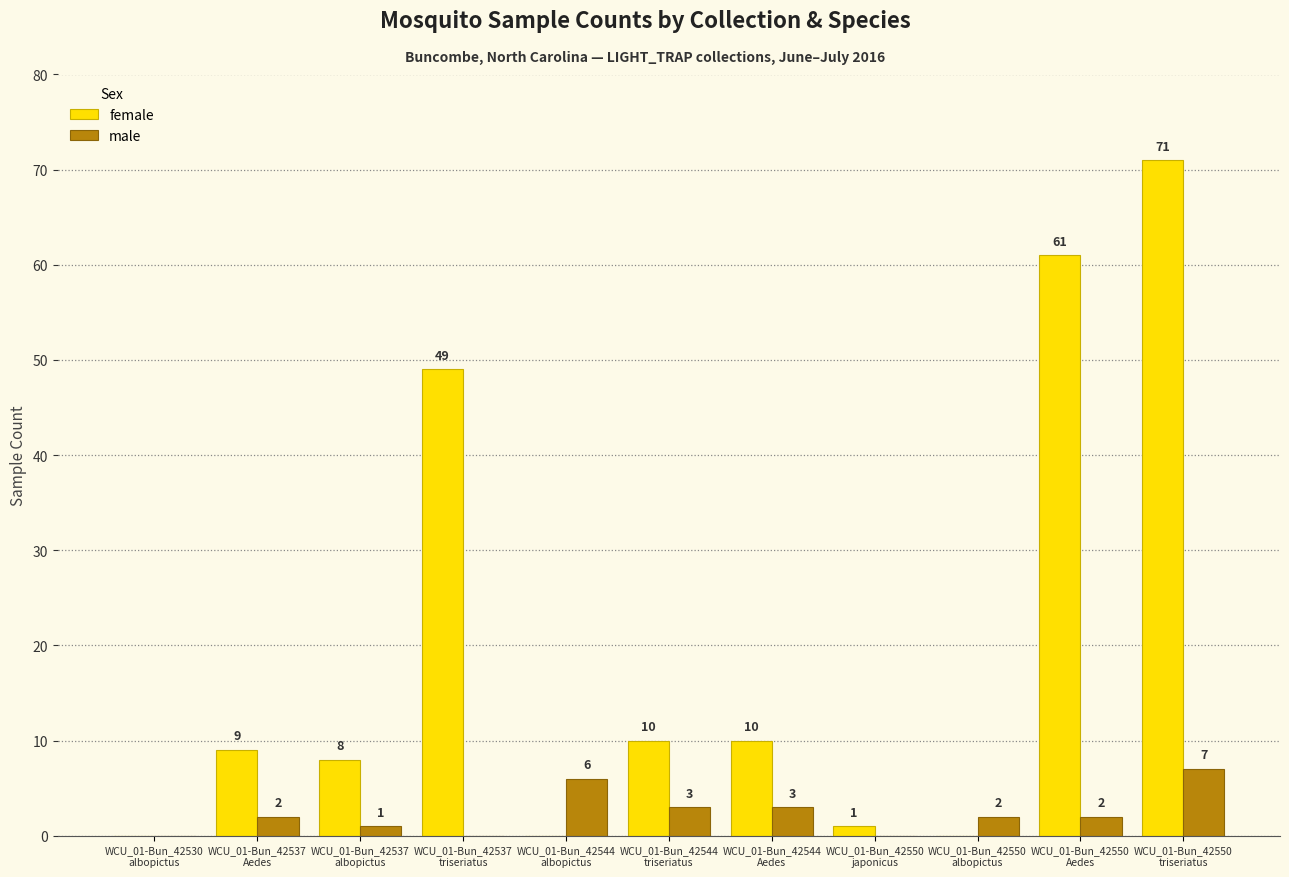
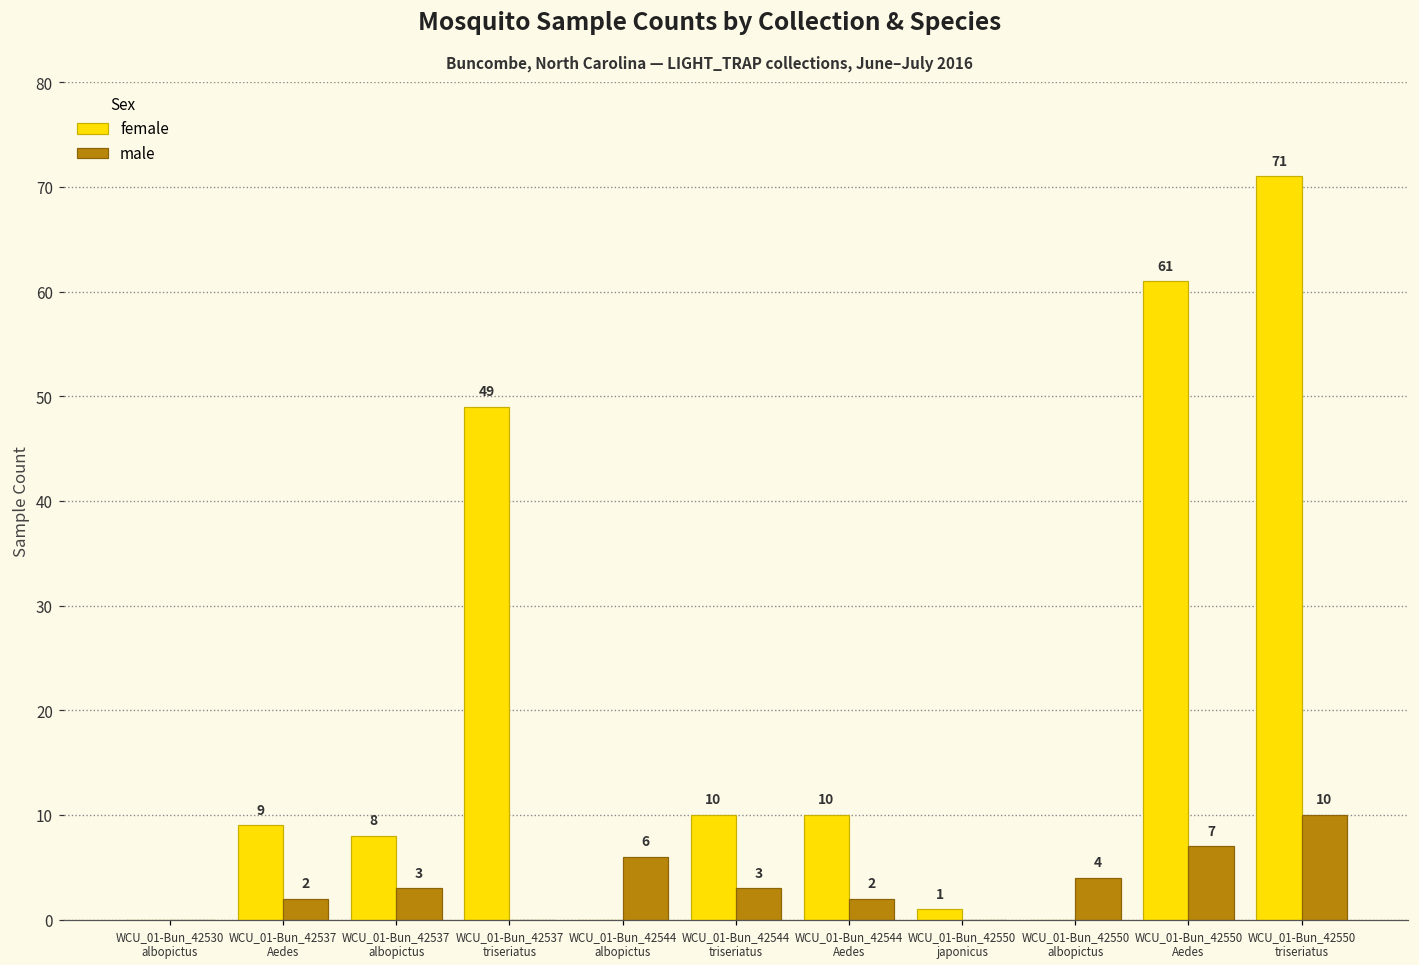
  {
    "female": {
      "WCU_01-Bun_42537 Aedes": 9,
      "WCU_01-Bun_42537 albopictus": 8,
      "WCU_01-Bun_42537 triseriatus": 49,
      "WCU_01-Bun_42544 triseriatus": 10,
      "WCU_01-Bun_42544 Aedes": 10,
      "WCU_01-Bun_42550 japonicus": 1,
      "WCU_01-Bun_42550 Aedes": 61,
      "WCU_01-Bun_42550 triseriatus": 71
    },
    "male": {
      "WCU_01-Bun_42537 Aedes": 2,
-     "WCU_01-Bun_42537 albopictus": 1,
+     "WCU_01-Bun_42537 albopictus": 3,
      "WCU_01-Bun_42544 albopictus": 6,
      "WCU_01-Bun_42544 triseriatus": 3,
-     "WCU_01-Bun_42544 Aedes": 3,
-     "WCU_01-Bun_42550 albopictus": 2,
-     "WCU_01-Bun_42550 Aedes": 2,
-     "WCU_01-Bun_42550 triseriatus": 7
+     "WCU_01-Bun_42544 Aedes": 2,
+     "WCU_01-Bun_42550 albopictus": 4,
+     "WCU_01-Bun_42550 Aedes": 7,
+     "WCU_01-Bun_42550 triseriatus": 10
    }
  }
